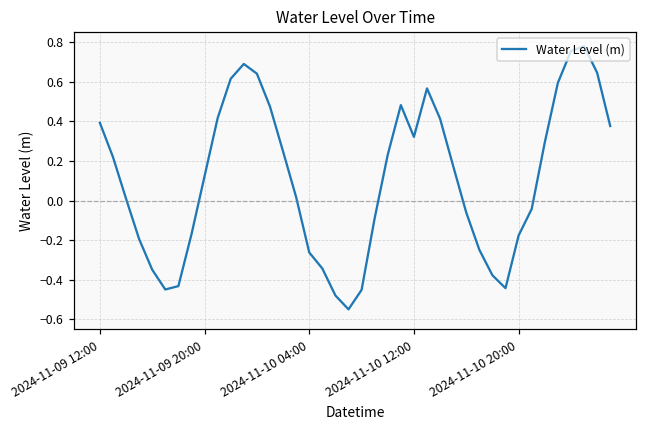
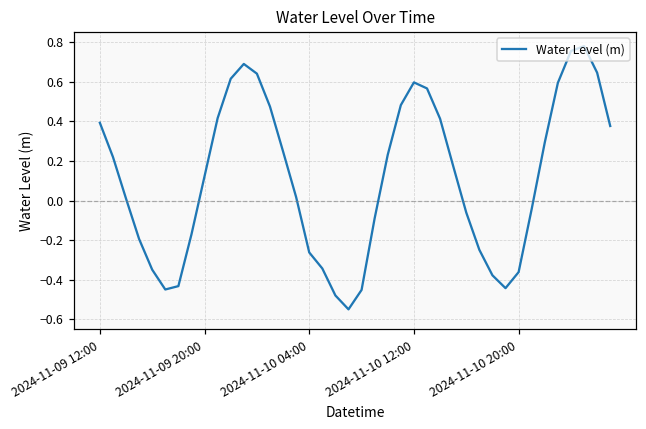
  {
    "2024-11-09 12:00": 0.39,
    "2024-11-09 20:00": 0.12,
    "2024-11-10 04:00": -0.26,
-   "2024-11-10 12:00": 0.32,
-   "2024-11-10 20:00": -0.18
+   "2024-11-10 12:00": 0.60,
+   "2024-11-10 20:00": -0.36
  }
